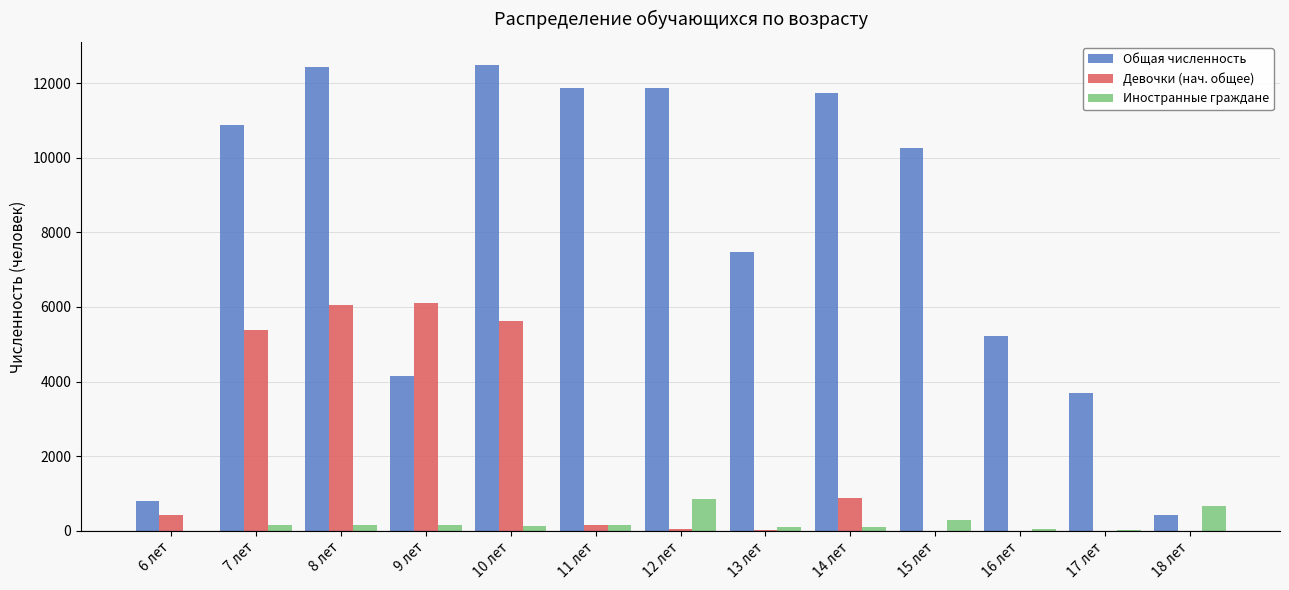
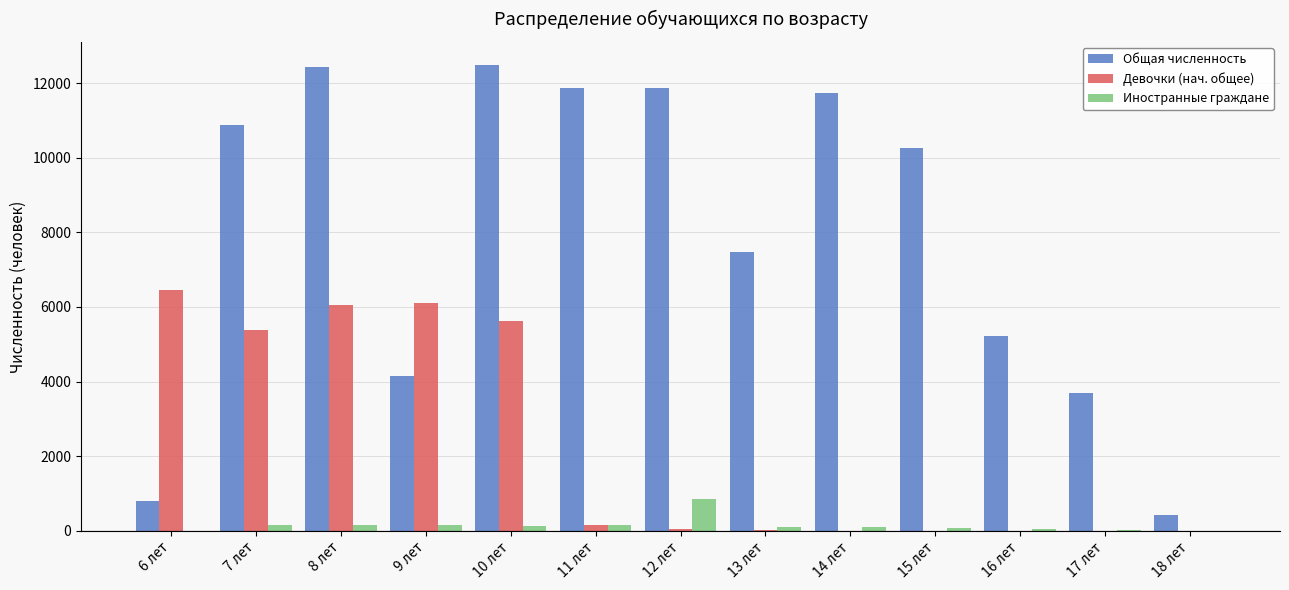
  {
    "Общая численность": {
      "6 лет": 800,
      "7 лет": 10900,
      "8 лет": 12400,
      "9 лет": 4100,
      "10 лет": 12500,
      "11 лет": 11900,
      "12 лет": 11900,
      "13 лет": 7500,
      "14 лет": 11700,
      "15 лет": 10200,
      "16 лет": 5200,
      "17 лет": 3700,
      "18 лет": 400
    },
    "Девочки (нач. общее)": {
-     "6 лет": 400,
+     "6 лет": 6500,
      "7 лет": 5400,
      "8 лет": 6100,
      "9 лет": 6100,
      "10 лет": 5600,
      "11 лет": 200,
-     "14 лет": 900,
+     "14 лет": 0,
      "18 лет": 0
    },
    "Иностранные граждане": {
      "6 лет": 0,
      "7 лет": 100,
      "8 лет": 200,
      "9 лет": 200,
      "10 лет": 100,
      "11 лет": 100,
      "12 лет": 800,
      "13 лет": 100,
      "14 лет": 100,
-     "15 лет": 300,
-     "18 лет": 700
+     "15 лет": 100,
+     "18 лет": 0
    }
  }
